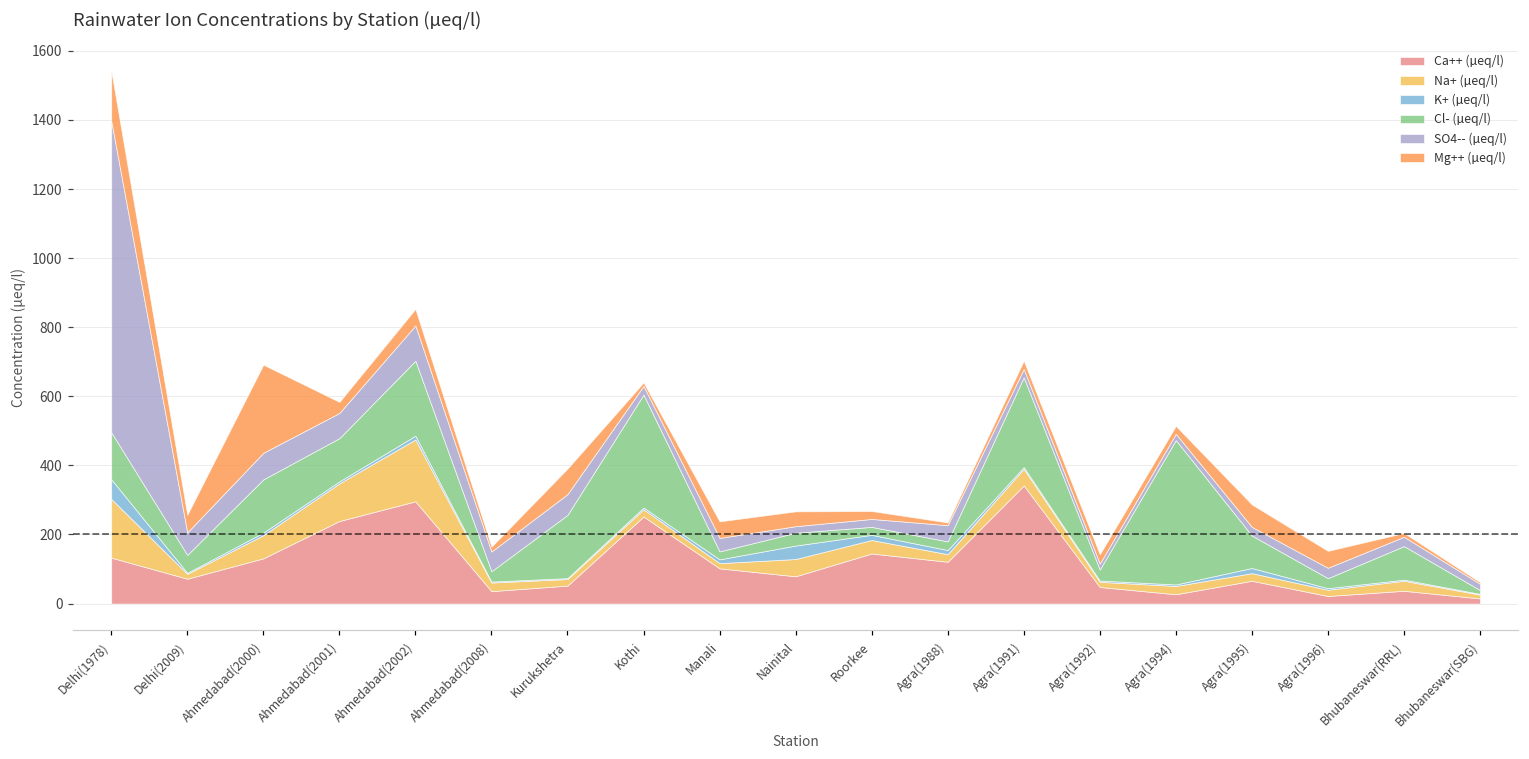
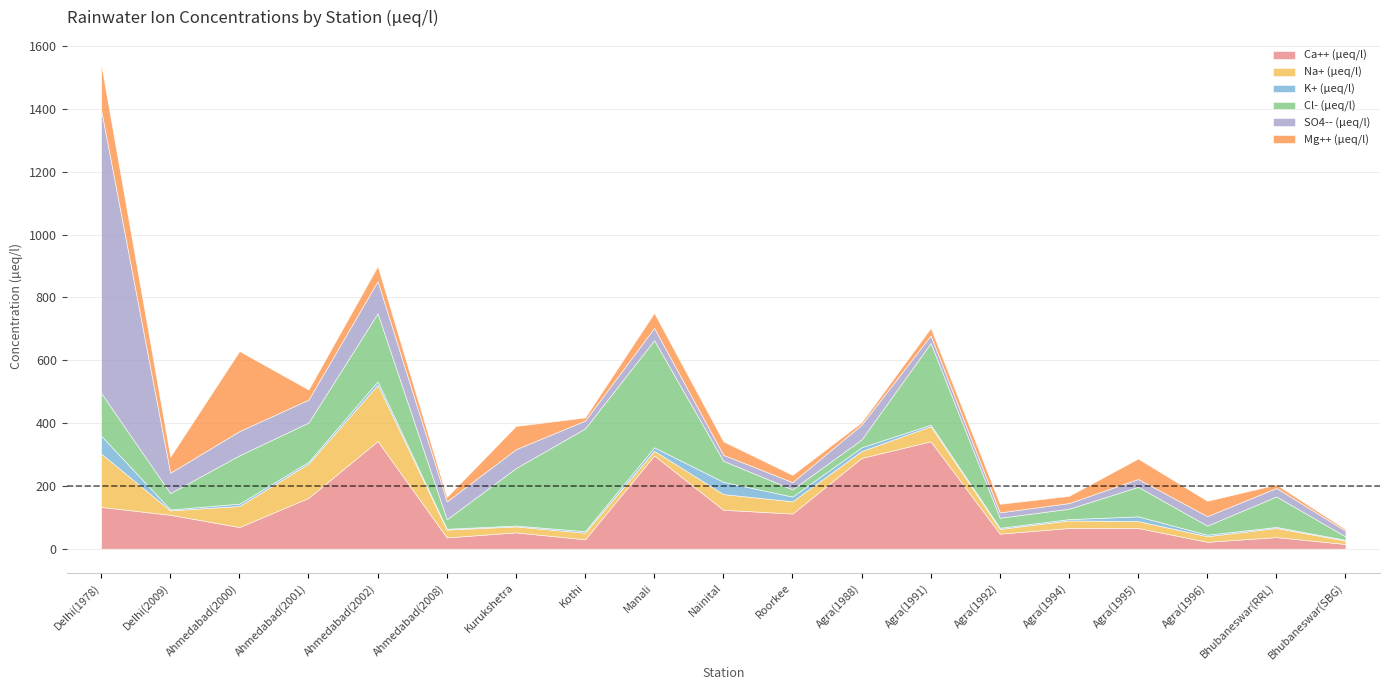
  {
    "Ca++ (µeq/l)": {
      "Delhi(1978)": 130,
-     "Delhi(2009)": 70,
-     "Ahmedabad(2000)": 130,
-     "Ahmedabad(2001)": 240,
-     "Ahmedabad(2002)": 300,
+     "Delhi(2009)": 110,
+     "Ahmedabad(2000)": 70,
+     "Ahmedabad(2001)": 160,
+     "Ahmedabad(2002)": 340,
      "Ahmedabad(2008)": 40,
      "Kurukshetra": 50,
-     "Kothi": 250,
-     "Manali": 100,
-     "Nainital": 80,
-     "Roorkee": 150,
-     "Agra(1988)": 120,
+     "Kothi": 30,
+     "Manali": 300,
+     "Nainital": 120,
+     "Roorkee": 110,
+     "Agra(1988)": 290,
      "Agra(1991)": 340,
      "Agra(1992)": 50,
-     "Agra(1994)": 30,
+     "Agra(1994)": 70,
      "Agra(1995)": 70,
      "Agra(1996)": 20,
      "Bhubaneswar(RRL)": 40,
      "Bhubaneswar(SBG)": 20
    },
    "Cl- (µeq/l)": {
      "Delhi(1978)": 140,
      "Delhi(2009)": 50,
      "Ahmedabad(2000)": 150,
      "Ahmedabad(2001)": 130,
      "Ahmedabad(2002)": 220,
      "Ahmedabad(2008)": 30,
      "Kurukshetra": 180,
      "Kothi": 330,
-     "Manali": 20,
-     "Nainital": 40,
+     "Manali": 340,
+     "Nainital": 70,
      "Roorkee": 20,
      "Agra(1988)": 30,
      "Agra(1991)": 260,
      "Agra(1992)": 30,
-     "Agra(1994)": 420,
+     "Agra(1994)": 30,
      "Agra(1995)": 90,
      "Agra(1996)": 30,
      "Bhubaneswar(RRL)": 100,
      "Bhubaneswar(SBG)": 10
    }
  }
